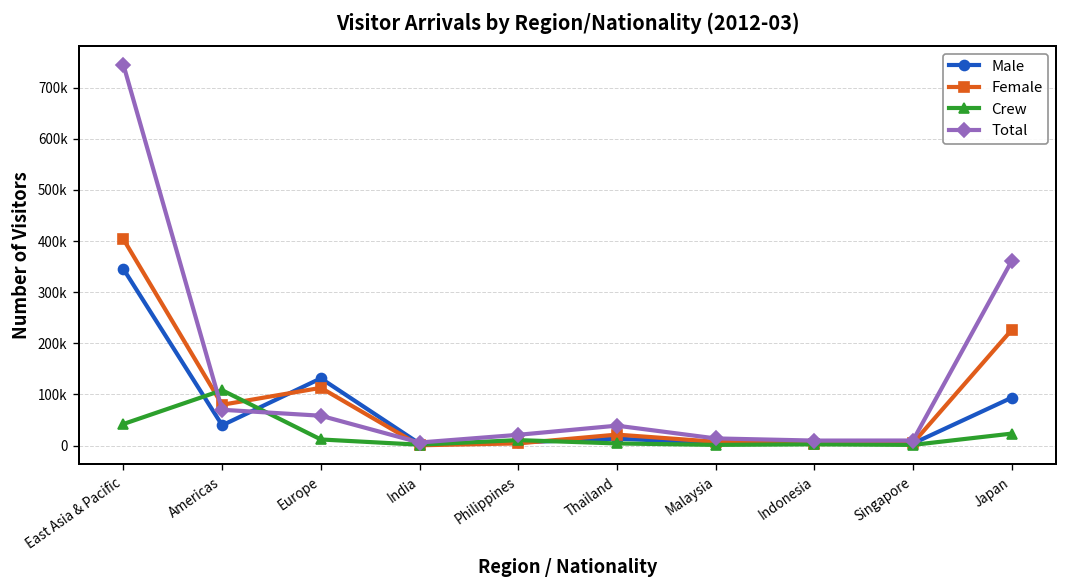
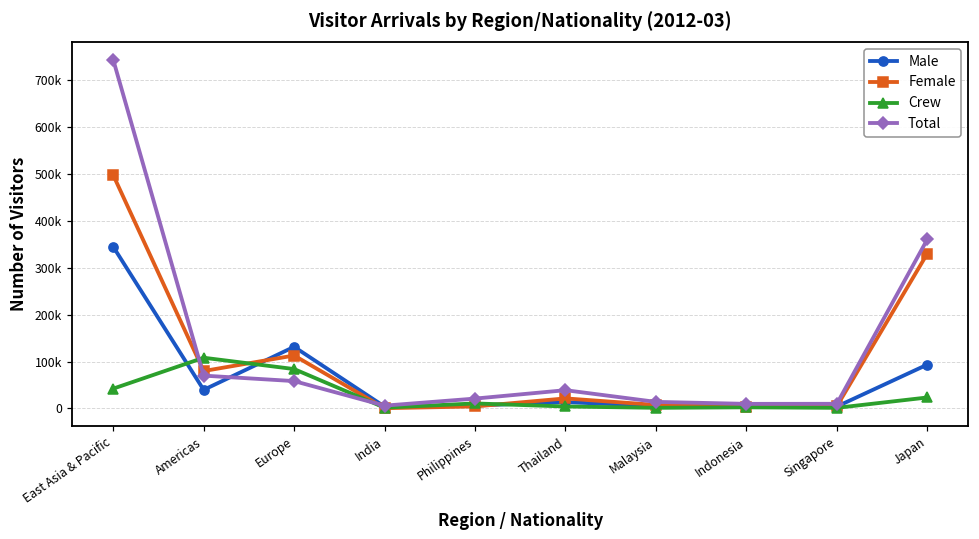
  {
    "Male": {
      "East Asia & Pacific": 350000,
      "Americas": 40000,
      "Europe": 130000,
      "Thailand": 10000,
      "Japan": 90000
    },
    "Female": {
-     "East Asia & Pacific": 400000,
+     "East Asia & Pacific": 500000,
      "Americas": 80000,
      "Europe": 110000,
      "Thailand": 20000,
-     "Japan": 230000
+     "Japan": 330000
    },
    "Crew": {
      "East Asia & Pacific": 40000,
      "Americas": 110000,
-     "Europe": 10000,
+     "Europe": 80000,
      "Thailand": 0,
      "Japan": 20000
    },
    "Total": {
      "East Asia & Pacific": 740000,
      "Americas": 70000,
      "Europe": 60000,
      "Philippines": 20000,
      "Thailand": 40000,
      "Malaysia": 10000,
      "Japan": 360000
    }
  }
